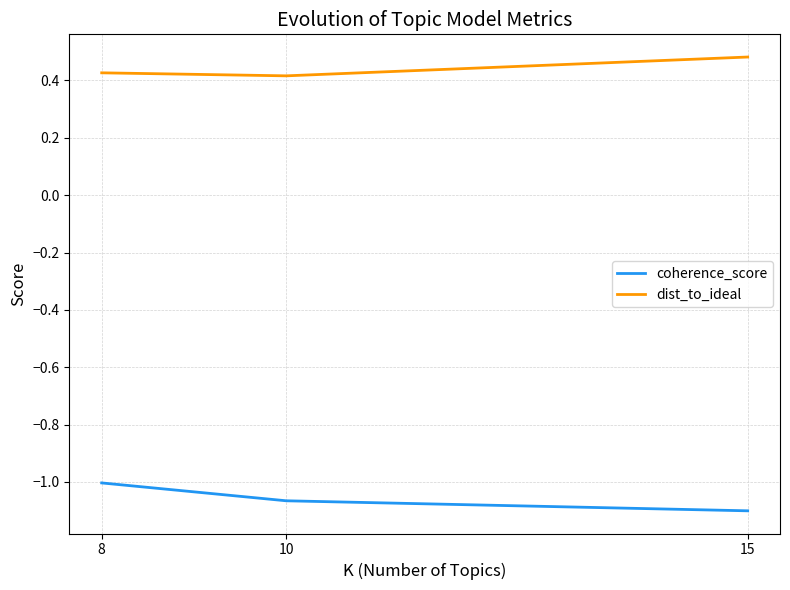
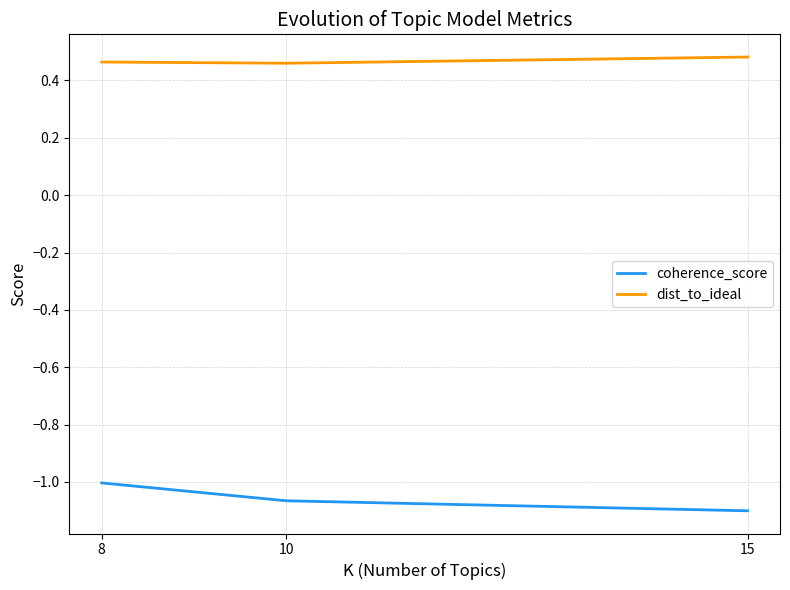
  {
    "coherence_score": {
      "8": -1.00,
      "10": -1.07,
      "15": -1.10
    },
    "dist_to_ideal": {
-     "8": 0.43,
-     "10": 0.42,
+     "8": 0.46,
+     "10": 0.46,
      "15": 0.48
    }
  }
